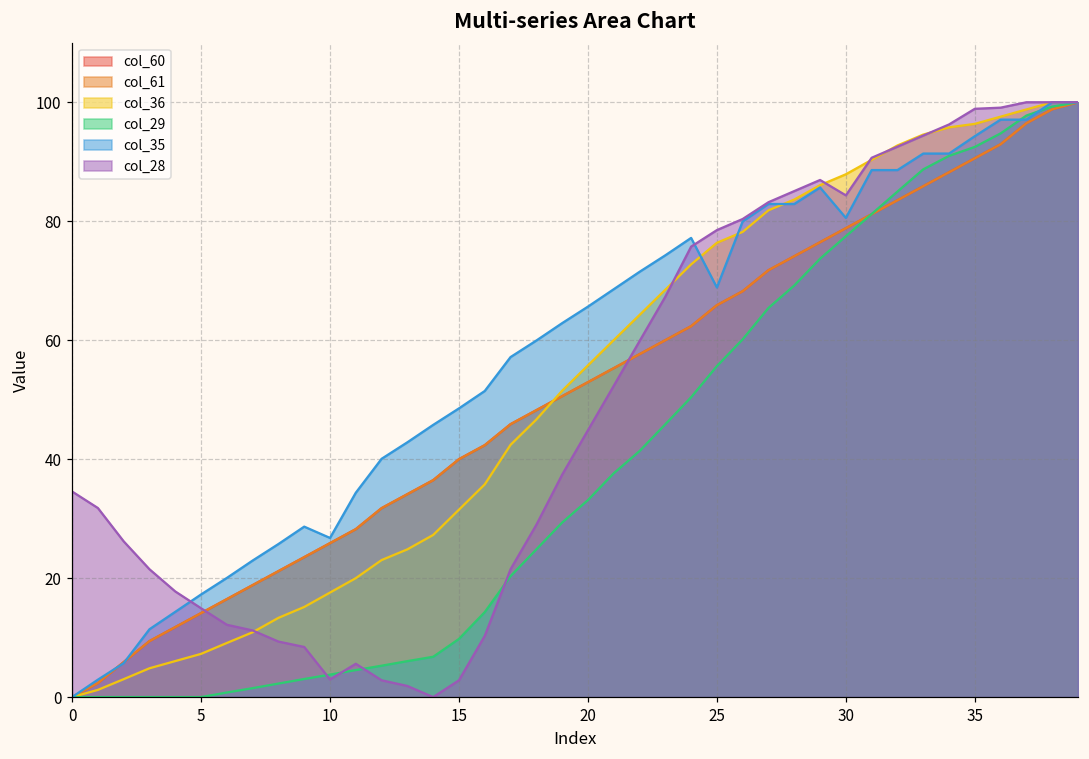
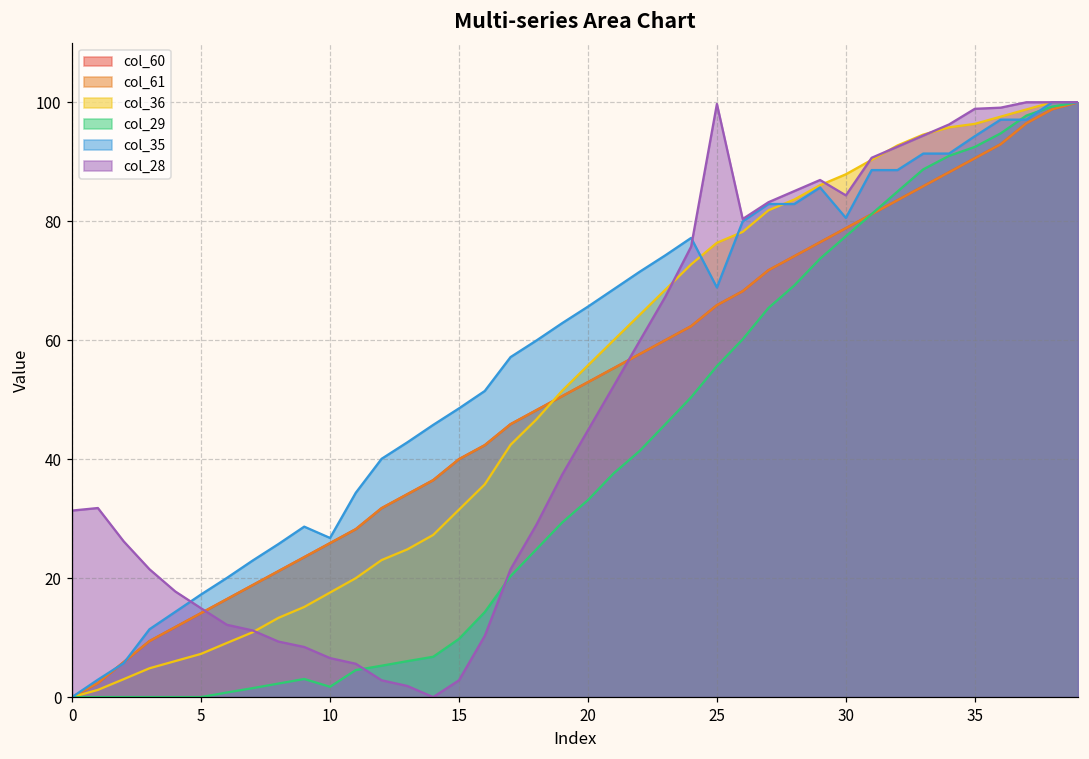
  {
    "col_29": {
      "5": 0,
-     "10": 4,
+     "10": 2,
      "15": 10,
      "20": 33,
      "25": 56,
      "30": 77,
      "35": 92
    },
    "col_35": {
      "5": 17,
      "10": 27,
      "15": 49,
      "20": 66,
      "25": 69,
      "30": 81,
      "35": 94
    },
    "col_28": {
-     "0": 35,
+     "0": 31,
      "5": 15,
-     "10": 3,
+     "10": 7,
      "15": 3,
      "20": 45,
-     "25": 79,
+     "25": 100,
      "30": 84,
      "35": 99
    }
  }
